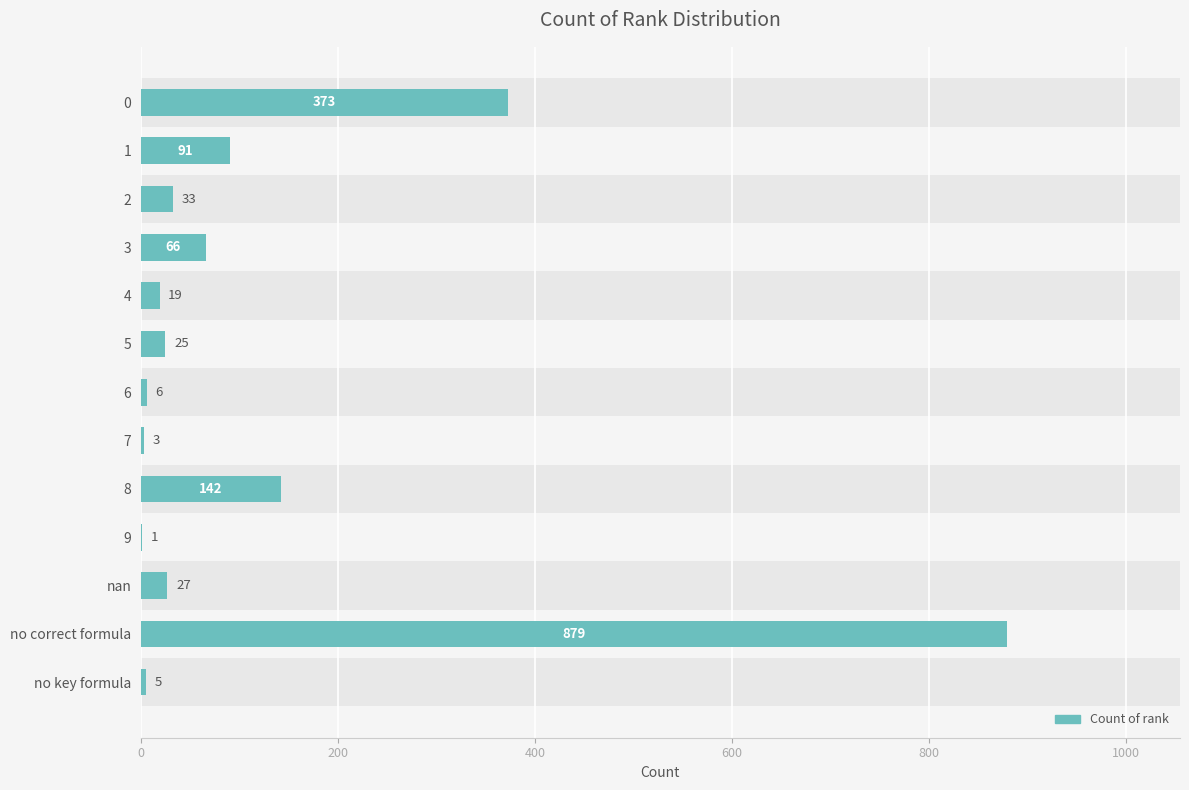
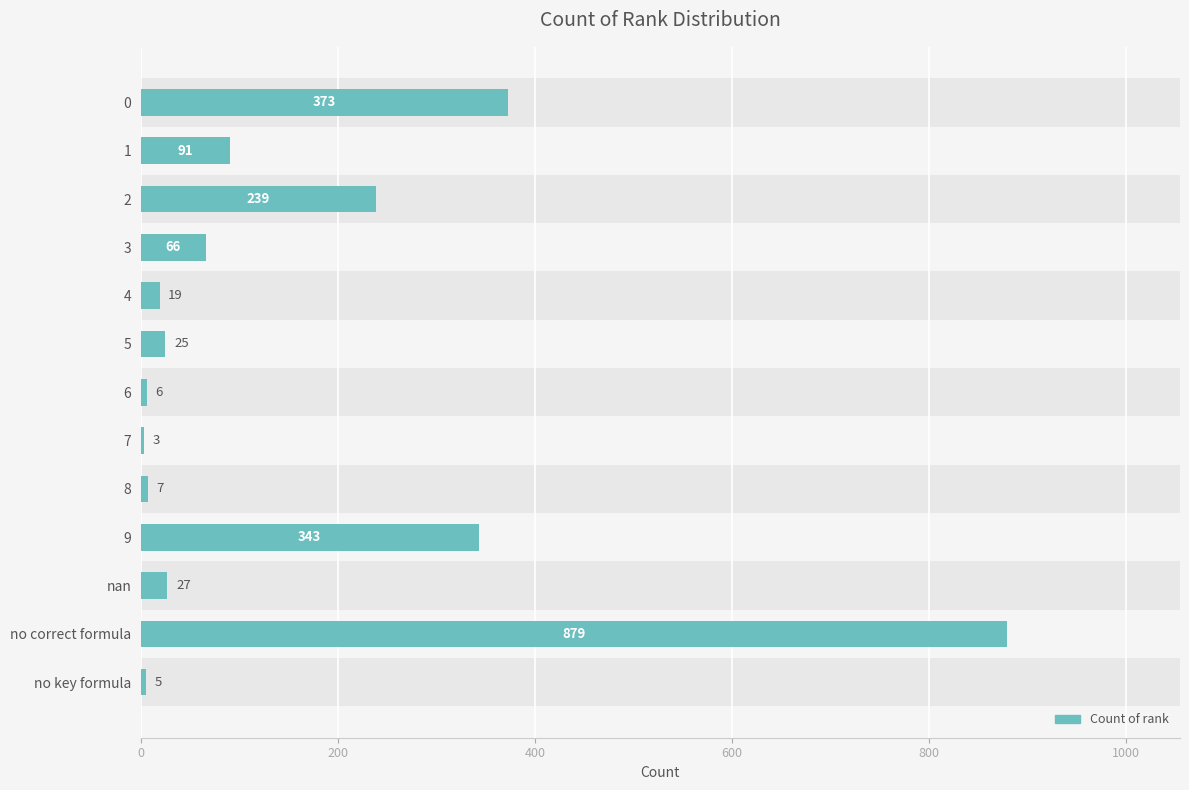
  {
    "Count of rank": {
      "1": 91,
-     "2": 33,
+     "2": 239,
      "3": 66,
      "5": 25,
      "7": 3,
-     "8": 142,
-     "9": 1,
+     "8": 7,
+     "9": 343,
      "no correct formula": 879
    }
  }
